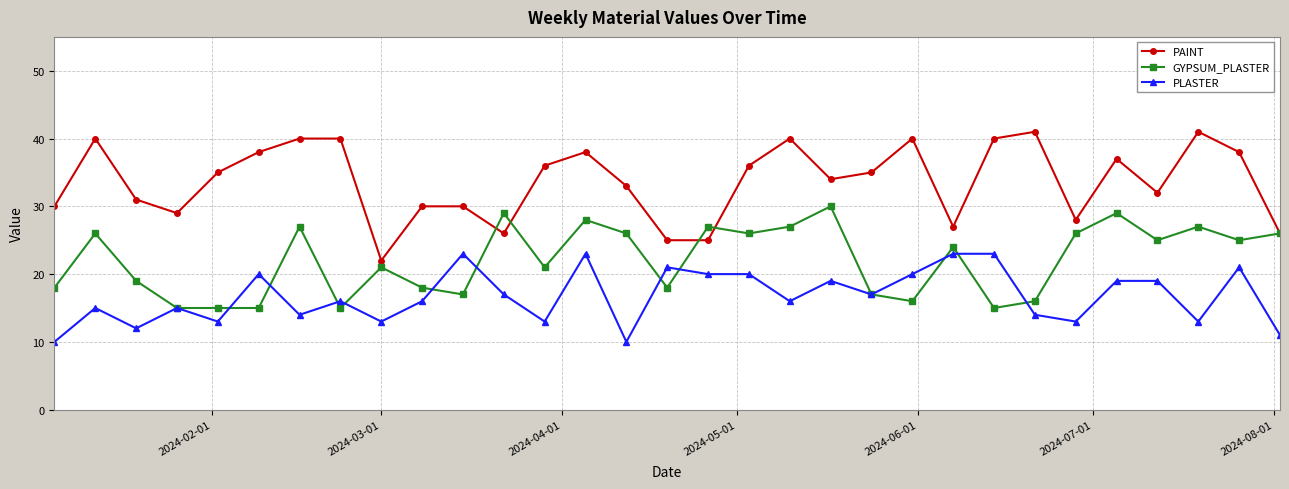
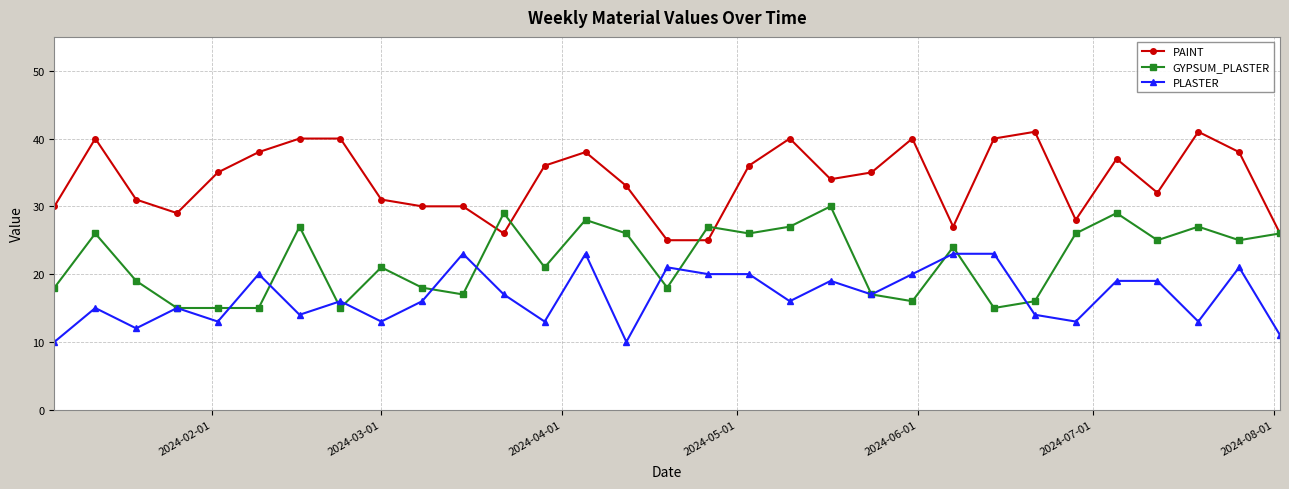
  {
    "PAINT": {
-     "2024-03-01": 22
+     "2024-03-01": 31
    },
    "GYPSUM_PLASTER": {
      "2024-03-01": 21
    },
    "PLASTER": {
      "2024-03-01": 13
    }
  }
